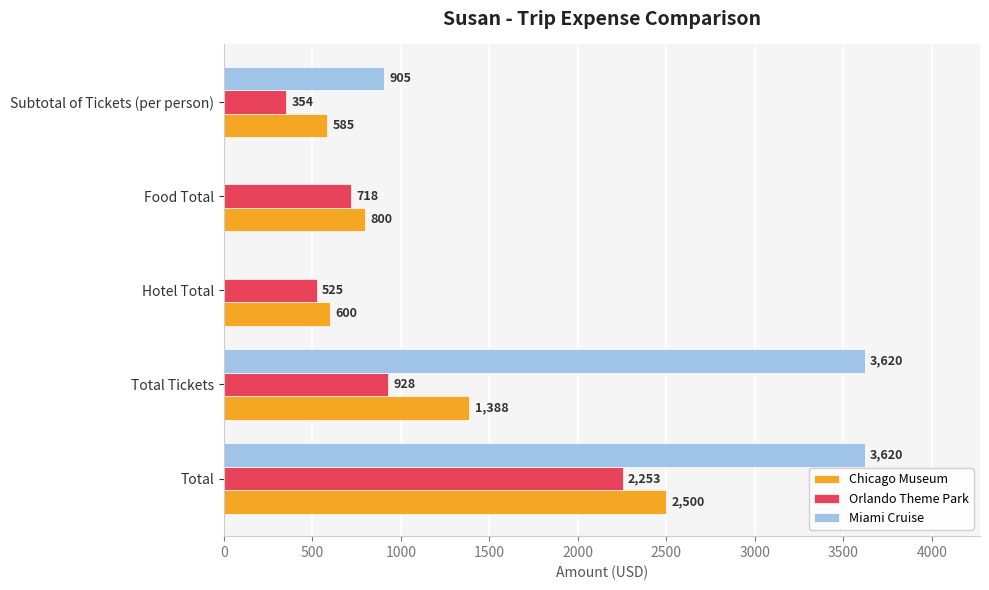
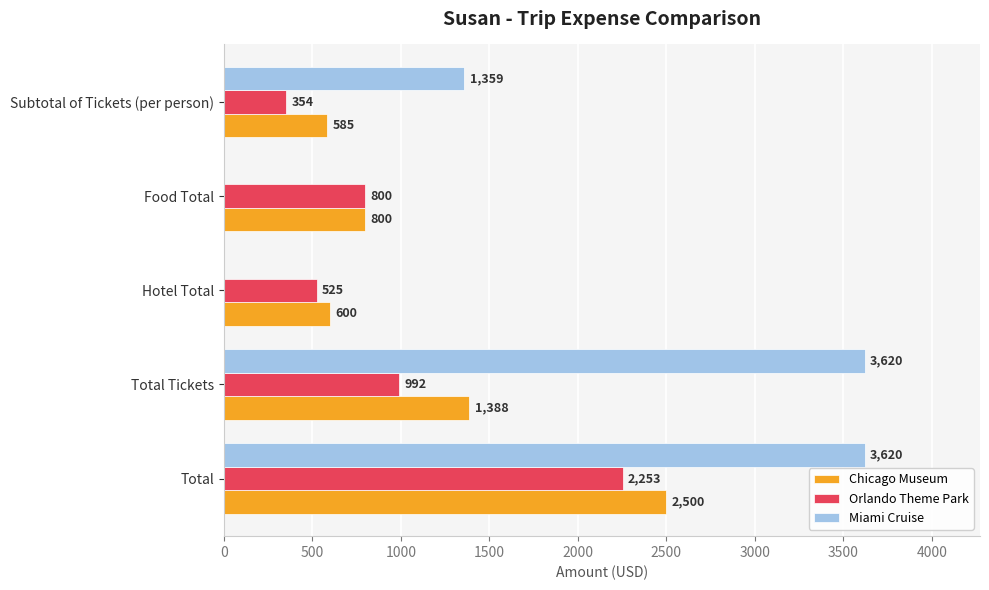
  {
    "Chicago Museum": {
      "Subtotal of Tickets (per person)": "585",
      "Food Total": "800",
      "Hotel Total": "600",
      "Total Tickets": "1,388",
      "Total": "2,500"
    },
    "Orlando Theme Park": {
      "Subtotal of Tickets (per person)": "354",
-     "Food Total": "718",
+     "Food Total": "800",
      "Hotel Total": "525",
-     "Total Tickets": "928",
+     "Total Tickets": "992",
      "Total": "2,253"
    },
    "Miami Cruise": {
-     "Subtotal of Tickets (per person)": "905",
+     "Subtotal of Tickets (per person)": "1,359",
      "Total Tickets": "3,620",
      "Total": "3,620"
    }
  }
